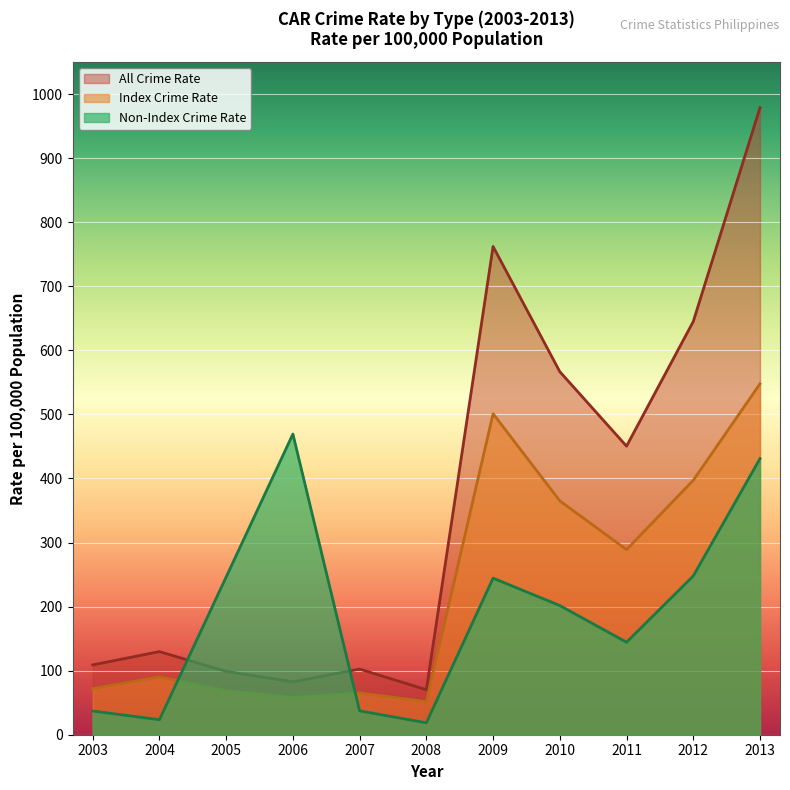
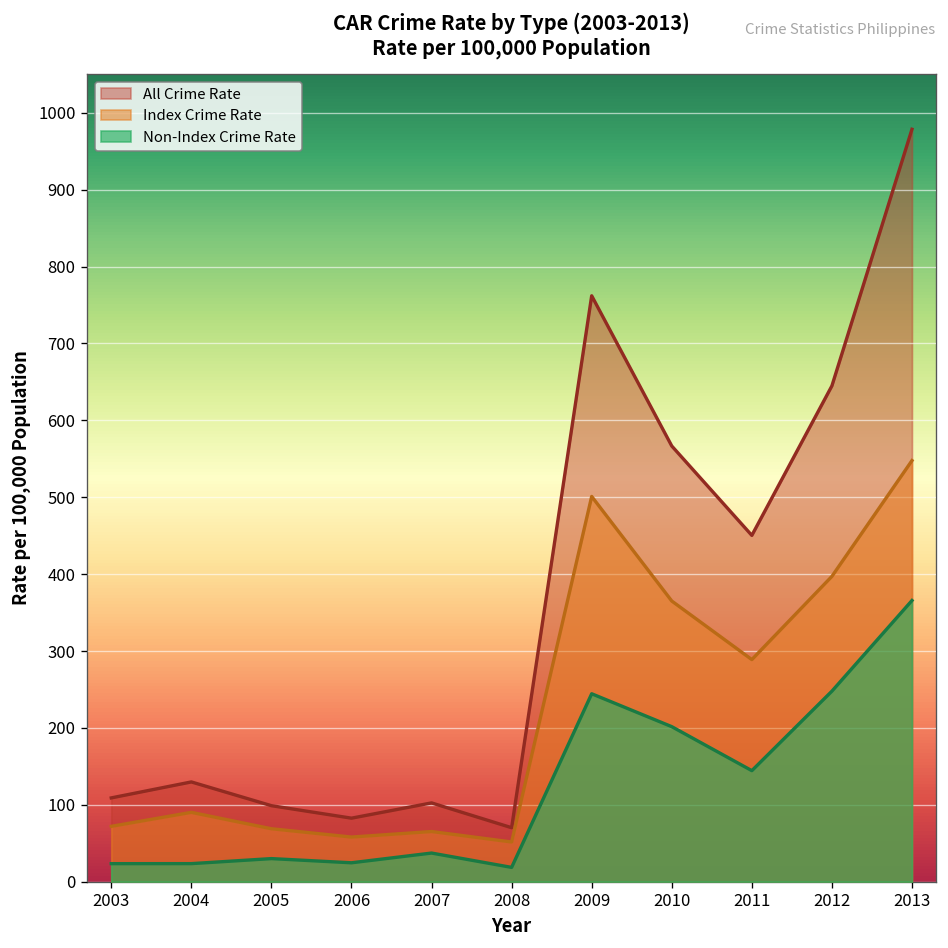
  {
    "Non-Index Crime Rate": {
-     "2003": 40,
+     "2003": 20,
      "2004": 20,
-     "2005": 250,
-     "2006": 470,
+     "2005": 30,
+     "2006": 20,
      "2007": 40,
      "2008": 20,
      "2009": 240,
      "2010": 200,
      "2011": 140,
      "2012": 250,
-     "2013": 430
+     "2013": 370
    }
  }
